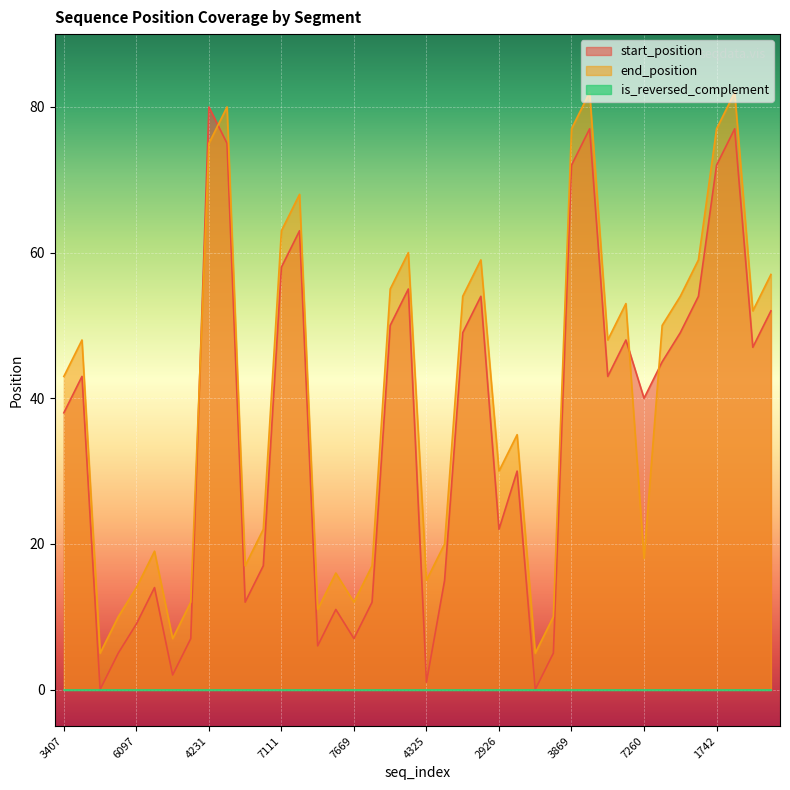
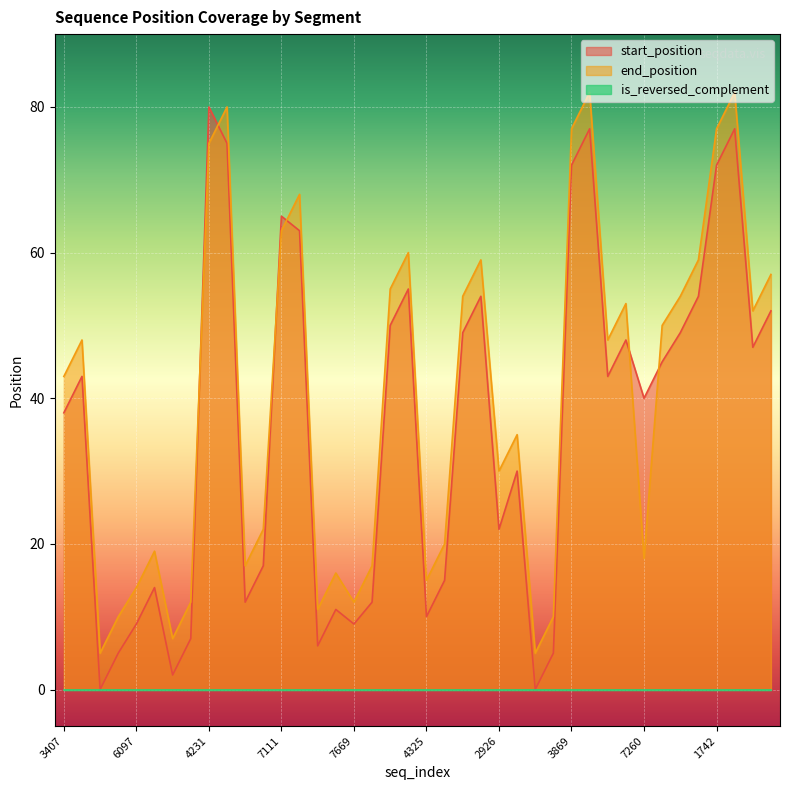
  {
    "start_position": {
      "3407": 38,
      "6097": 9,
      "4231": 80,
-     "7111": 58,
-     "7669": 7,
-     "4325": 1,
+     "7111": 65,
+     "7669": 9,
+     "4325": 10,
      "2926": 22,
      "3869": 72,
      "7260": 40,
      "1742": 72
    },
    "end_position": {
      "3407": 43,
      "6097": 14,
      "4231": 75,
      "7111": 63,
      "7669": 12,
      "4325": 15,
      "2926": 30,
      "3869": 77,
      "7260": 18,
      "1742": 77
    },
    "is_reversed_complement": {
      "3407": 0,
      "6097": 0,
      "4231": 0,
      "7111": 0,
      "7669": 0,
      "4325": 0,
      "2926": 0,
      "3869": 0,
      "7260": 0,
      "1742": 0
    }
  }
